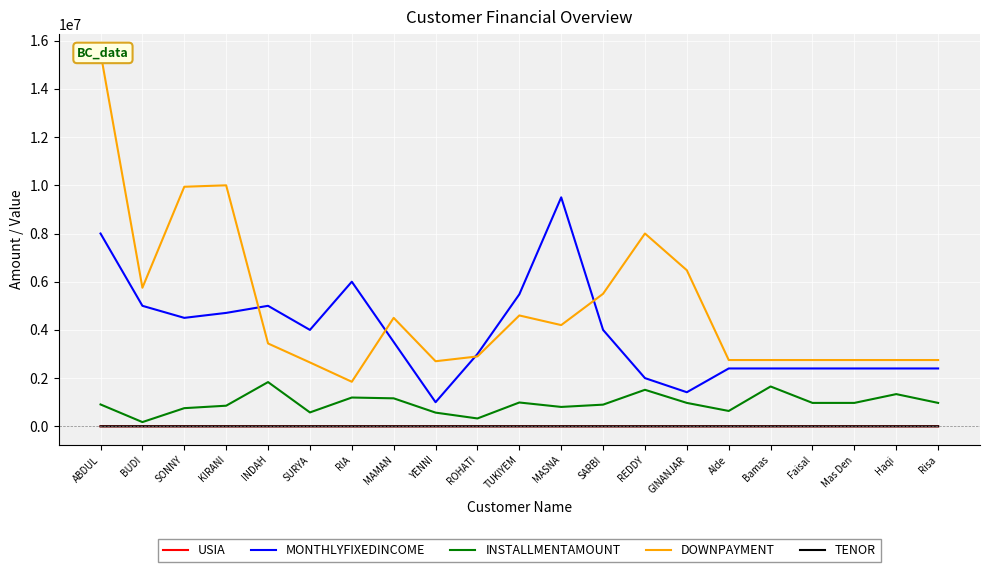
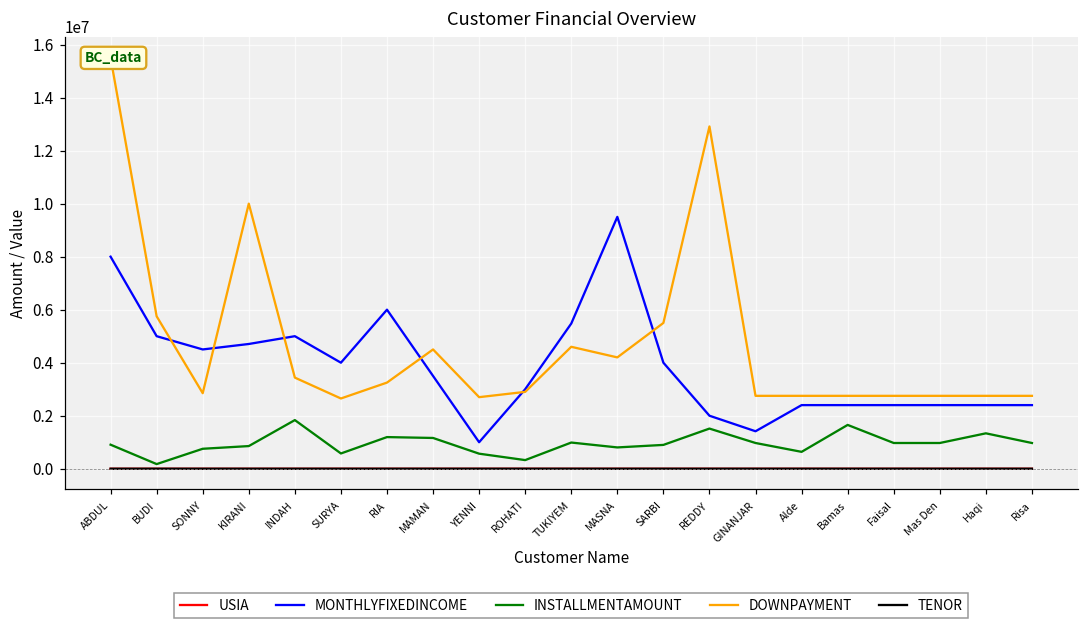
  {
    "TENOR": {
      "ABDUL": 0,
      "BUDI": 0,
      "SONNY": 0,
      "KIRANI": 0,
      "INDAH": 0,
      "SURYA": 0,
      "RIA": 0,
      "MAMAN": 0,
      "YENNI": 0,
      "ROHATI": 0,
      "TUKIYEM": 0,
      "MASNA": 0,
      "SARBI": 0,
      "REDDY": 0,
      "GINANJAR": 0,
      "Alde": 0,
      "Bamas": 0,
      "Faisal": 0,
      "Mas Den": 0,
      "Haqi": 0,
      "Risa": 0
    },
    "MONTHLYFIXEDINCOME": {
      "ABDUL": 8000000,
      "BUDI": 5000000,
      "SONNY": 4500000,
      "KIRANI": 4700000,
      "INDAH": 5000000,
      "SURYA": 4000000,
      "RIA": 6000000,
      "MAMAN": 3500000,
      "YENNI": 1000000,
      "TUKIYEM": 5500000,
      "MASNA": 9500000,
      "SARBI": 4000000,
      "REDDY": 2000000,
      "GINANJAR": 1400000,
      "Alde": 2400000,
      "Bamas": 2400000,
      "Faisal": 2400000,
      "Mas Den": 2400000,
      "Haqi": 2400000,
      "Risa": 2400000
    },
    "INSTALLMENTAMOUNT": {
      "ABDUL": 900000,
      "BUDI": 200000,
      "SONNY": 800000,
      "KIRANI": 900000,
      "INDAH": 1800000,
      "SURYA": 600000,
      "RIA": 1200000,
      "MAMAN": 1200000,
      "YENNI": 600000,
      "ROHATI": 300000,
      "TUKIYEM": 1000000,
      "MASNA": 800000,
      "SARBI": 900000,
      "REDDY": 1500000,
      "GINANJAR": 1000000,
      "Alde": 600000,
      "Bamas": 1700000,
      "Faisal": 1000000,
      "Mas Den": 1000000,
      "Haqi": 1300000,
      "Risa": 1000000
    },
    "DOWNPAYMENT": {
      "BUDI": 5800000,
-     "SONNY": 9900000,
+     "SONNY": 2900000,
      "KIRANI": 10000000,
      "INDAH": 3400000,
      "SURYA": 2700000,
-     "RIA": 1800000,
+     "RIA": 3300000,
      "MAMAN": 4500000,
      "YENNI": 2700000,
      "TUKIYEM": 4600000,
      "MASNA": 4200000,
      "SARBI": 5500000,
-     "REDDY": 8000000,
-     "GINANJAR": 6500000,
+     "REDDY": 12900000,
+     "GINANJAR": 2800000,
      "Alde": 2800000,
      "Bamas": 2800000,
      "Faisal": 2800000,
      "Mas Den": 2800000,
      "Haqi": 2800000,
      "Risa": 2800000
    }
  }
